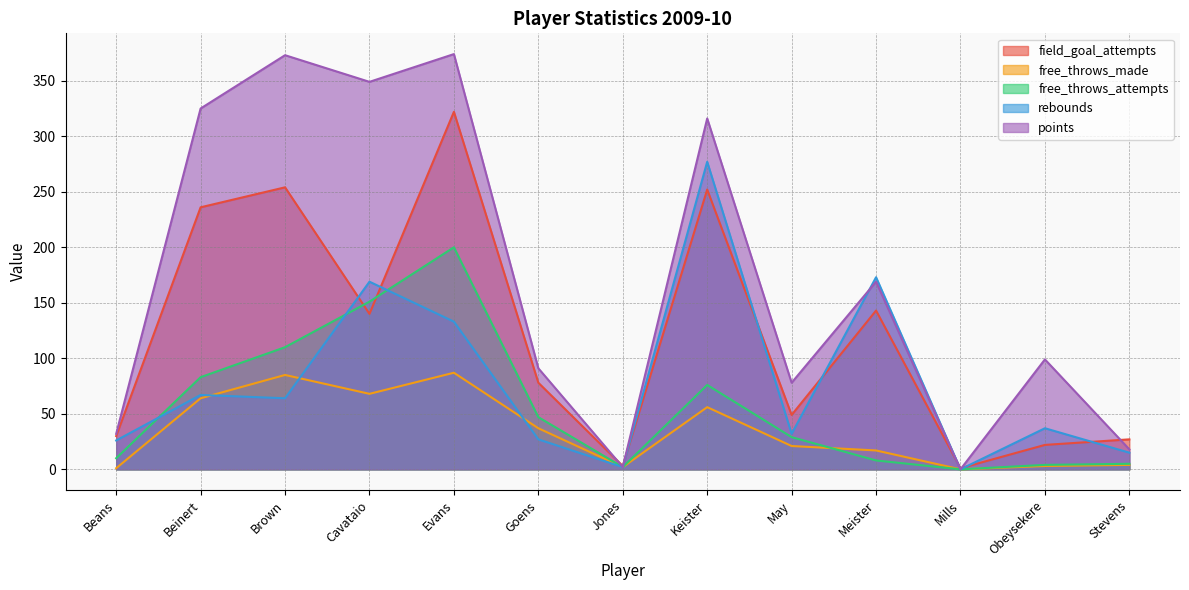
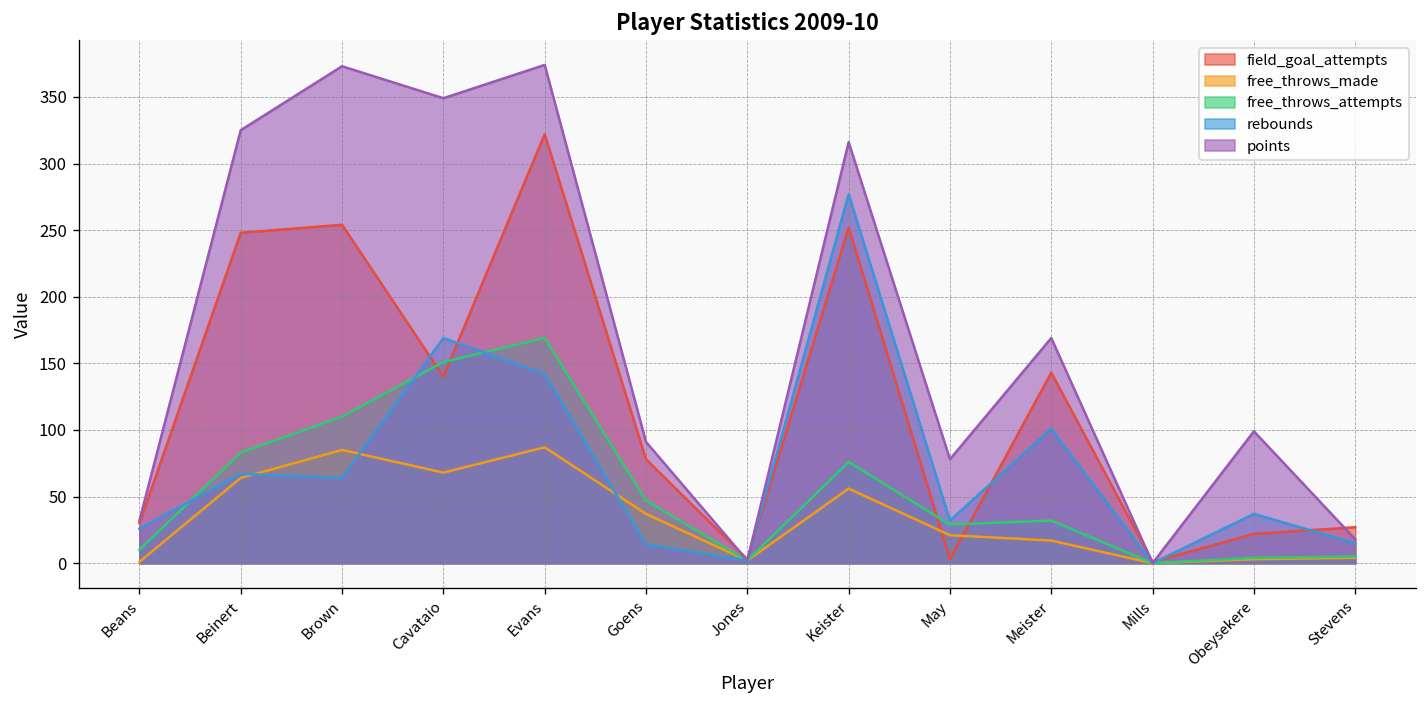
  {
    "field_goal_attempts": {
-     "Beinert": 236,
+     "Beinert": 248,
      "Brown": 254,
      "Cavataio": 140,
      "Evans": 322,
      "Goens": 78,
      "Keister": 252,
-     "May": 49,
+     "May": 3,
      "Meister": 143,
      "Obeysekere": 22,
      "Stevens": 27
    },
    "free_throws_made": {
      "Beans": 1,
      "Beinert": 64,
      "Brown": 85,
      "Cavataio": 68,
      "Evans": 87,
      "Goens": 37,
      "Keister": 56,
      "May": 21,
      "Meister": 17
    },
    "free_throws_attempts": {
      "Beans": 10,
      "Beinert": 83,
      "Brown": 110,
      "Cavataio": 151,
-     "Evans": 200,
+     "Evans": 169,
      "Goens": 47,
      "Keister": 76,
      "May": 29,
-     "Meister": 8
+     "Meister": 32
    },
    "rebounds": {
      "Beans": 26,
      "Beinert": 67,
      "Brown": 64,
      "Cavataio": 169,
-     "Evans": 133,
-     "Goens": 27,
+     "Evans": 142,
+     "Goens": 14,
      "Keister": 277,
      "May": 32,
-     "Meister": 173,
+     "Meister": 101,
      "Obeysekere": 37,
      "Stevens": 15
    },
    "points": {
      "Beinert": 325,
      "Brown": 373,
      "Cavataio": 349,
      "Evans": 374,
      "Goens": 91,
      "Keister": 316,
      "May": 78,
      "Meister": 169,
      "Obeysekere": 99,
      "Stevens": 18
    }
  }
